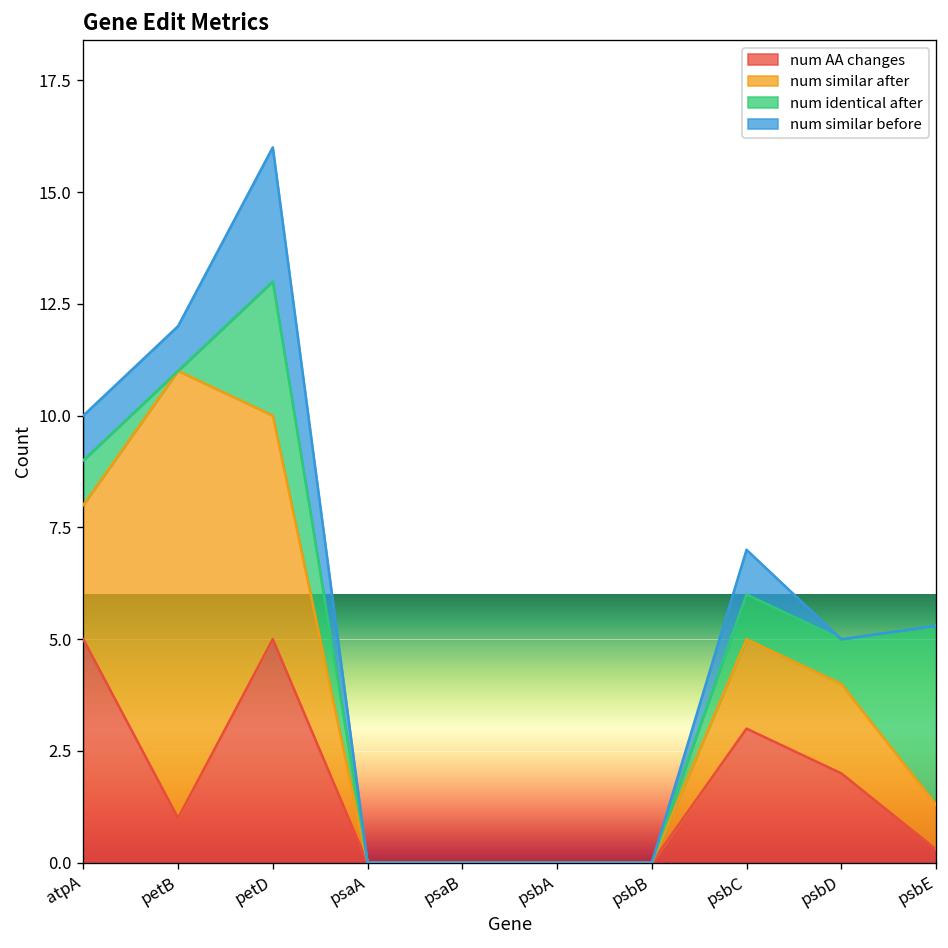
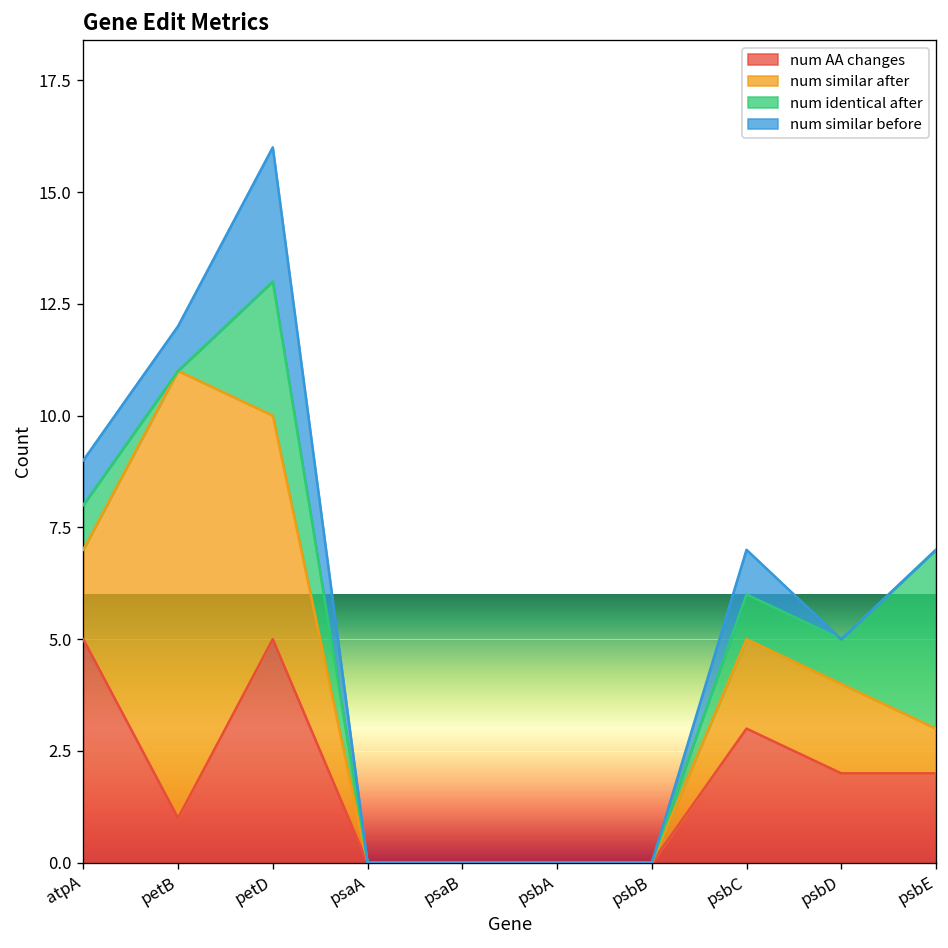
  {
    "num AA changes": {
      "atpA": 5.0,
      "petB": 1.0,
      "petD": 5.0,
      "psbC": 3.0,
      "psbD": 2.0,
-     "psbE": 0.3
+     "psbE": 2.0
    },
    "num similar after": {
-     "atpA": 3,
+     "atpA": 2,
      "petD": 5,
      "psbC": 2,
      "psbD": 2,
      "psbE": 1
    },
    "num identical after": {
      "atpA": 1.0,
      "petD": 3.0,
      "psbC": 1.0
    },
    "num similar before": {
      "atpA": 1.0,
      "petB": 1.0,
      "petD": 3.0,
      "psbC": 1.0
    }
  }
